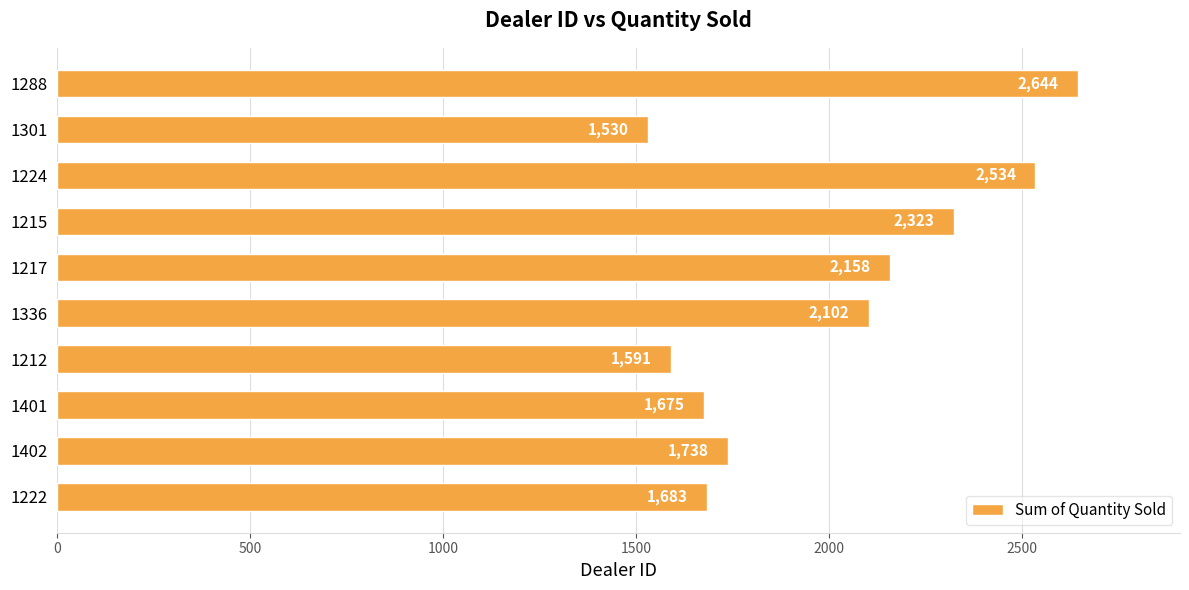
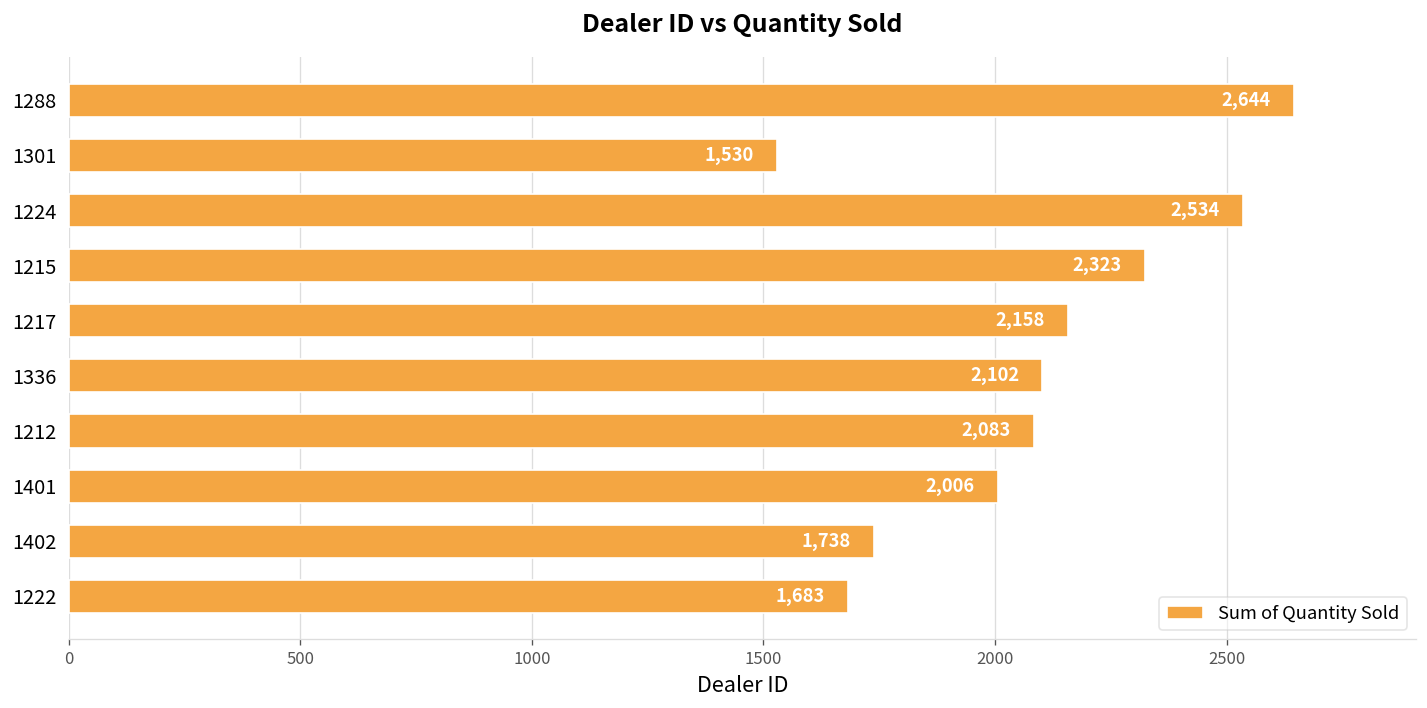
  {
    "1288": "2,644",
    "1301": "1,530",
    "1224": "2,534",
    "1215": "2,323",
    "1217": "2,158",
    "1336": "2,102",
-   "1212": "1,591",
-   "1401": "1,675",
+   "1212": "2,083",
+   "1401": "2,006",
    "1402": "1,738",
    "1222": "1,683"
  }
